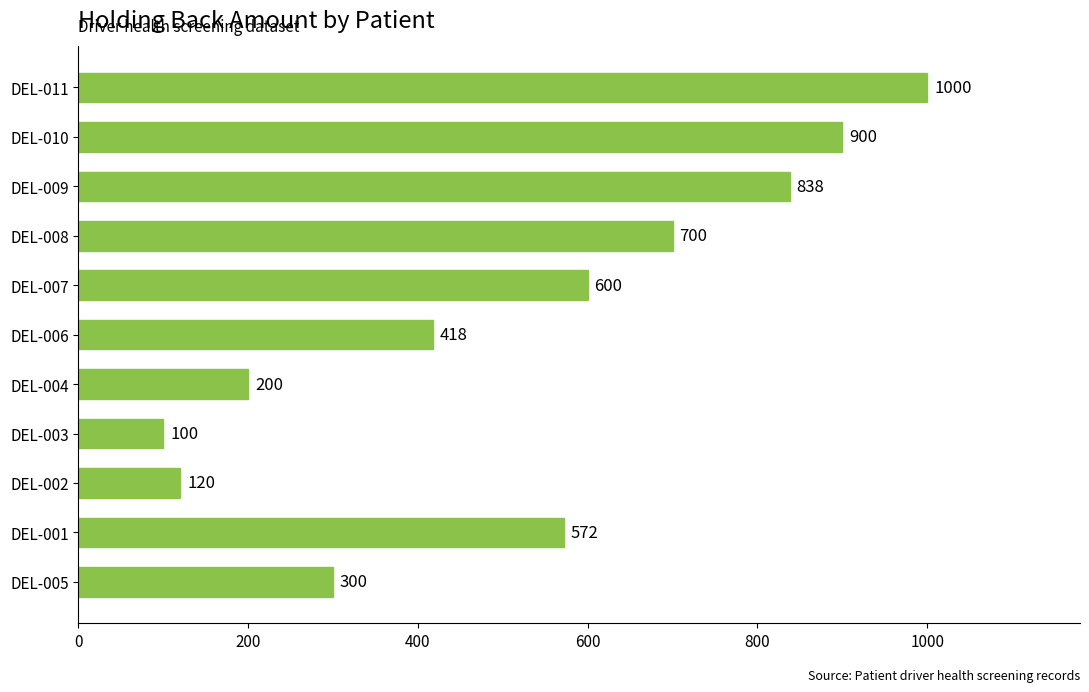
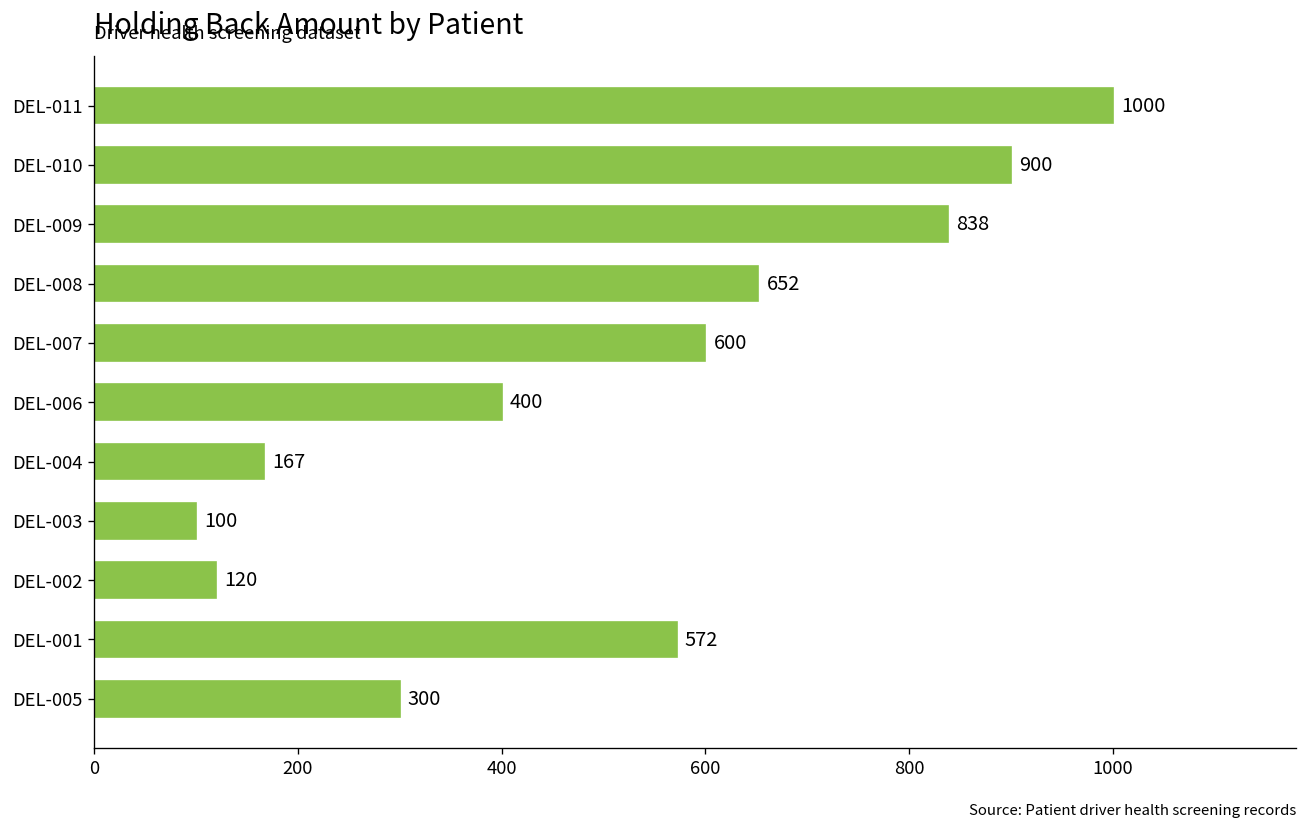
  {
    "DEL-011": 1000,
    "DEL-010": 900,
    "DEL-009": 838,
-   "DEL-008": 700,
+   "DEL-008": 652,
    "DEL-007": 600,
-   "DEL-006": 418,
-   "DEL-004": 200,
+   "DEL-006": 400,
+   "DEL-004": 167,
    "DEL-003": 100,
    "DEL-002": 120,
    "DEL-001": 572,
    "DEL-005": 300
  }
